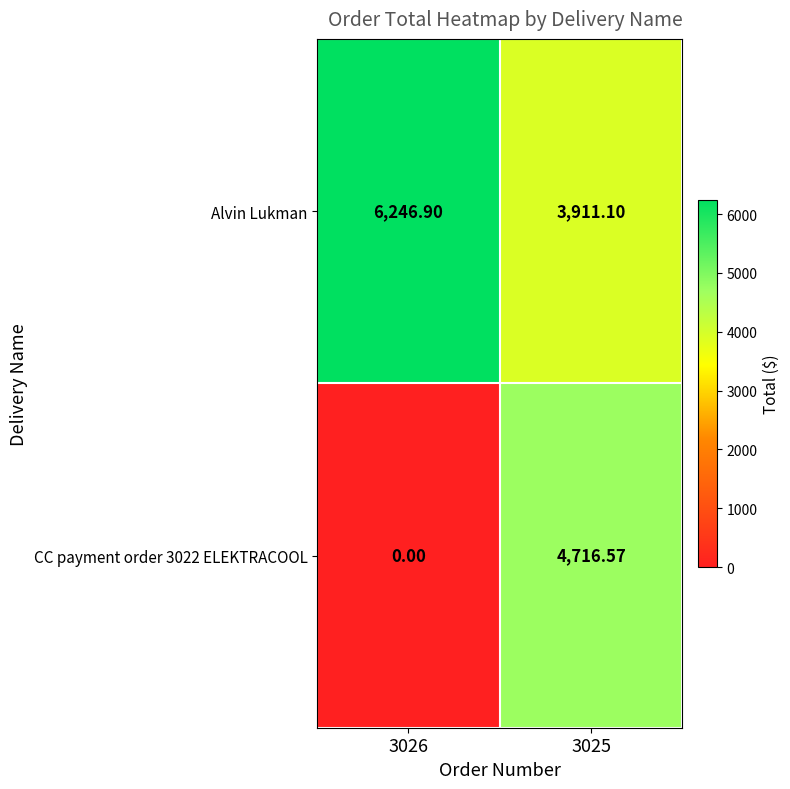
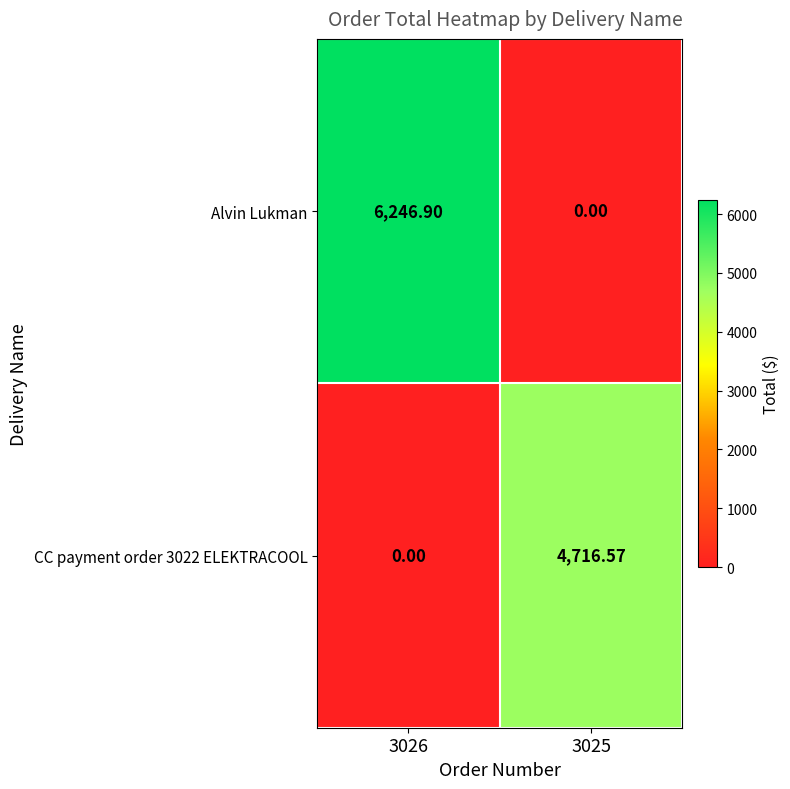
  {
    "Alvin Lukman": {
      "3026": "6,246.90",
-     "3025": "3,911.10"
+     "3025": "0.00"
    },
    "CC payment order 3022 ELEKTRACOOL": {
      "3026": "0.00",
      "3025": "4,716.57"
    }
  }
